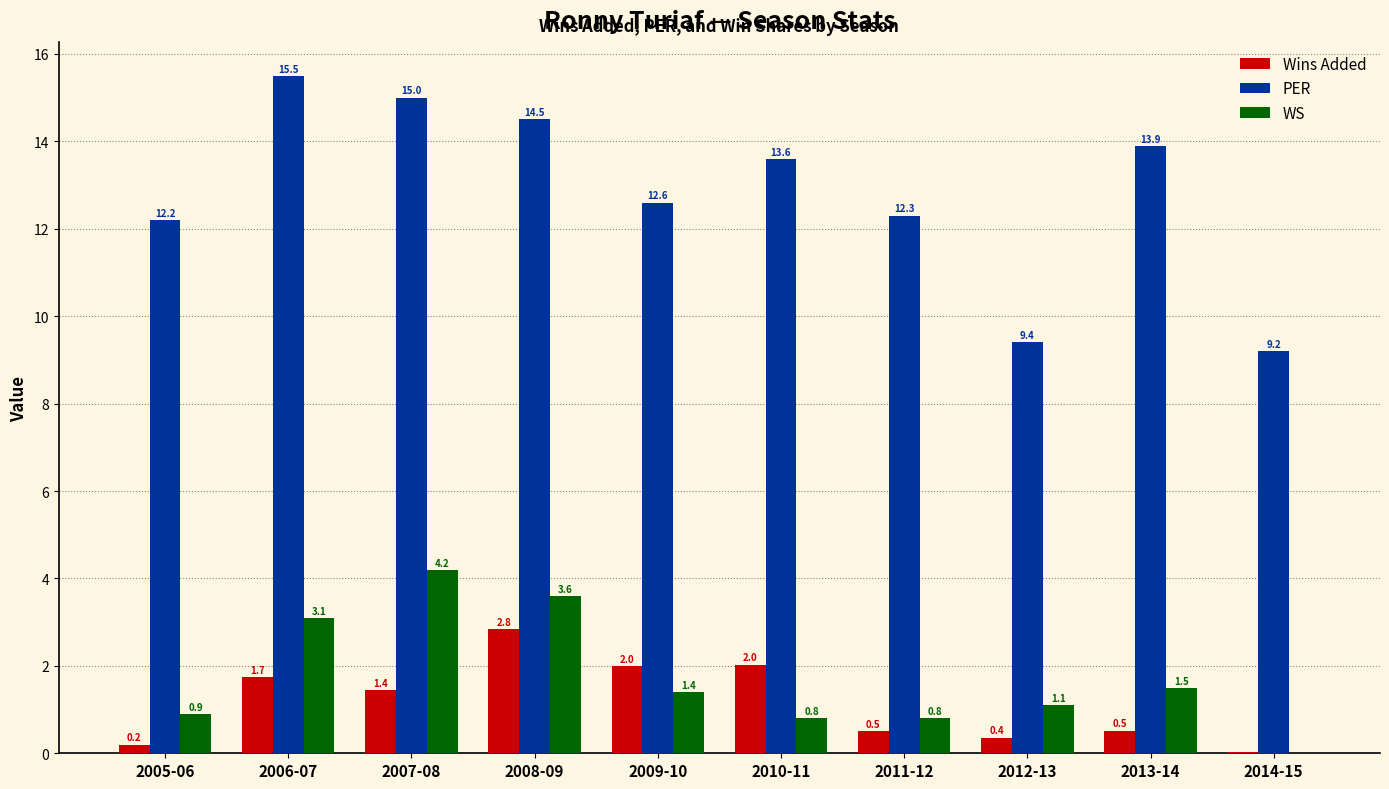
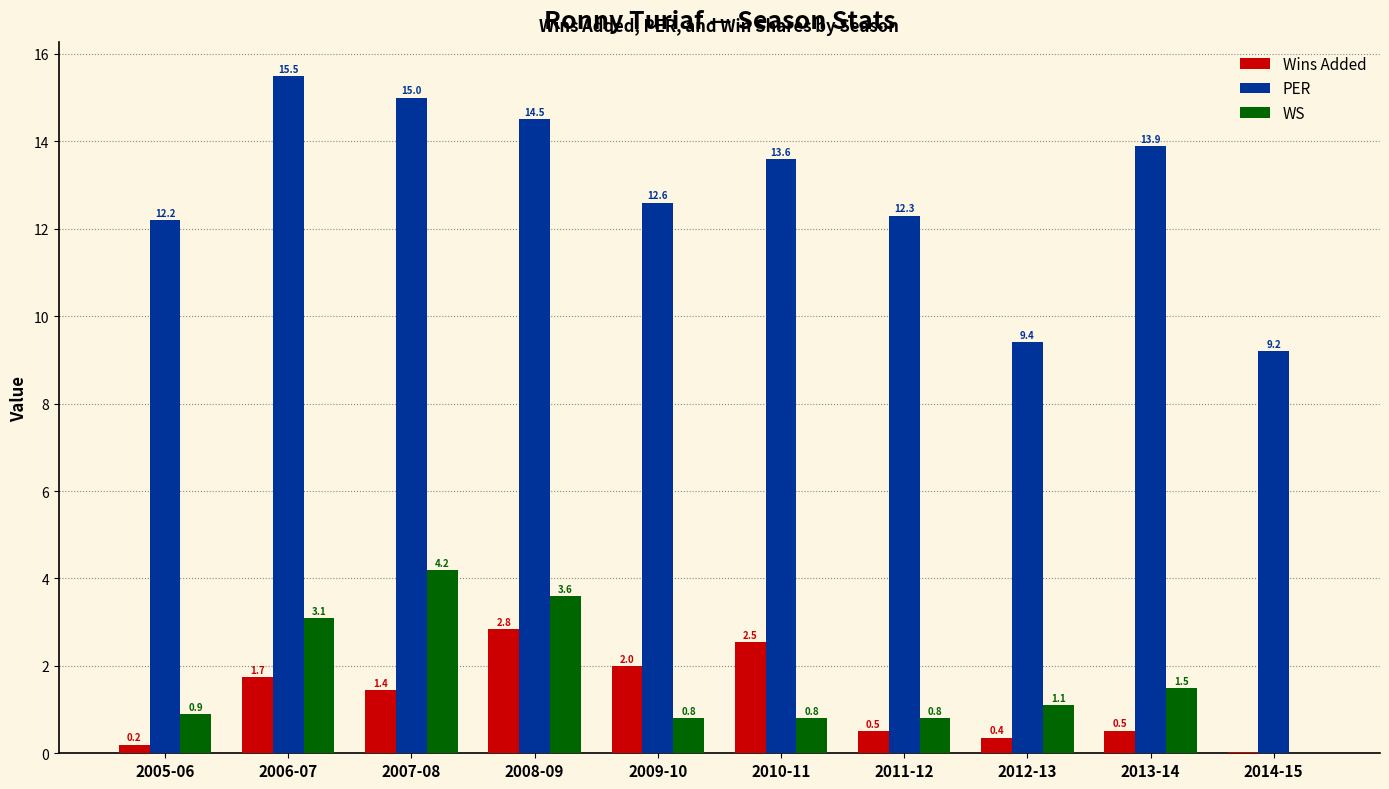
  {
    "Wins Added": {
      "2005-06": 0.2,
      "2006-07": 1.7,
      "2007-08": 1.4,
      "2008-09": 2.8,
      "2009-10": 2.0,
-     "2010-11": 2.0,
+     "2010-11": 2.5,
      "2011-12": 0.5,
      "2012-13": 0.4,
      "2013-14": 0.5
    },
    "PER": {
      "2005-06": 12.2,
      "2006-07": 15.5,
      "2007-08": 15.0,
      "2008-09": 14.5,
      "2009-10": 12.6,
      "2010-11": 13.6,
      "2011-12": 12.3,
      "2012-13": 9.4,
      "2013-14": 13.9,
      "2014-15": 9.2
    },
    "WS": {
      "2005-06": 0.9,
      "2006-07": 3.1,
      "2007-08": 4.2,
      "2008-09": 3.6,
-     "2009-10": 1.4,
+     "2009-10": 0.8,
      "2010-11": 0.8,
      "2011-12": 0.8,
      "2012-13": 1.1,
      "2013-14": 1.5
    }
  }
